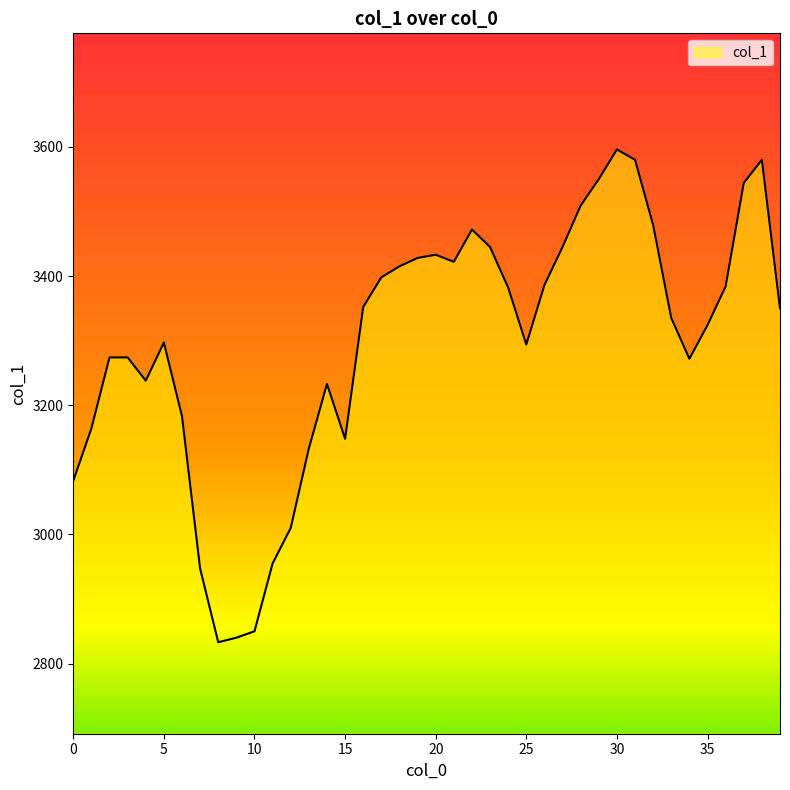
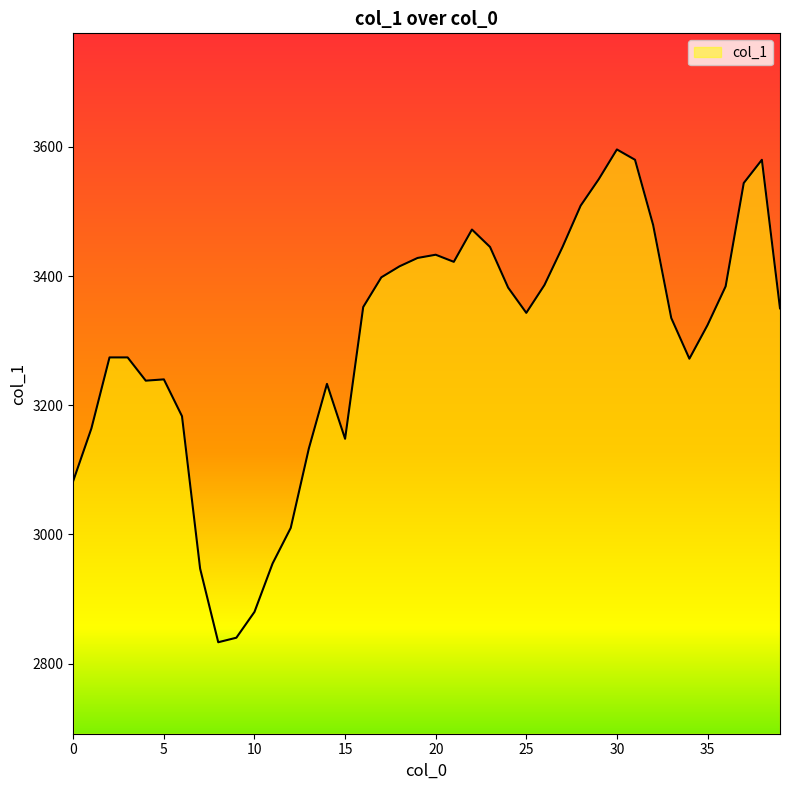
  {
    "0": 3080,
-   "5": 3300,
-   "10": 2850,
+   "5": 3240,
+   "10": 2880,
    "15": 3150,
    "20": 3430,
-   "25": 3290,
+   "25": 3340,
    "30": 3600,
    "35": 3320
  }
